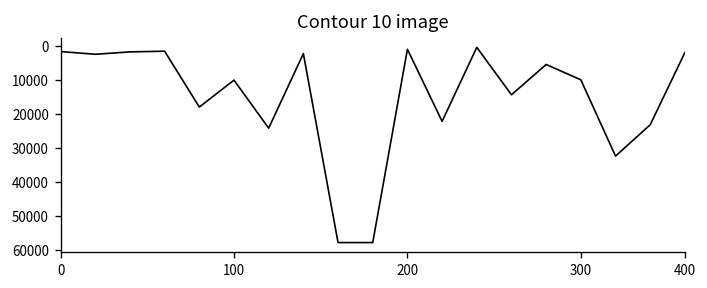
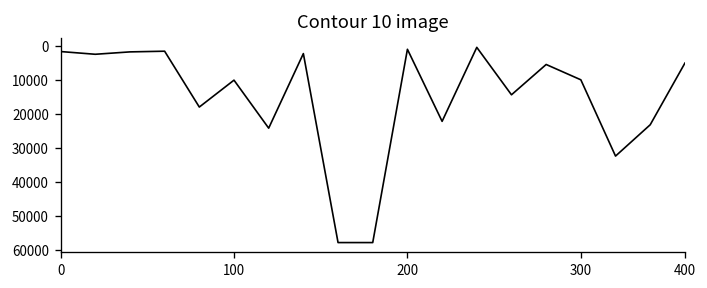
  {
    "0": 2000,
    "100": 10000,
    "200": 1000,
    "300": 10000,
-   "400": 2000
+   "400": 5000
  }
